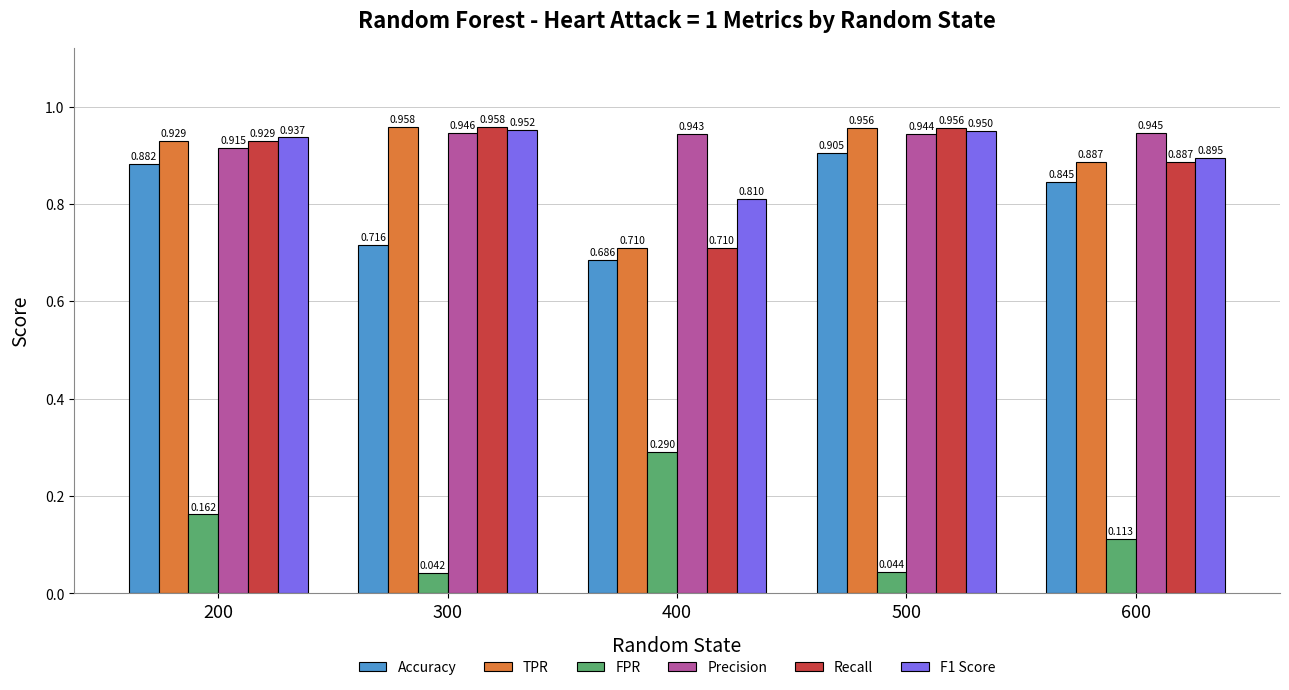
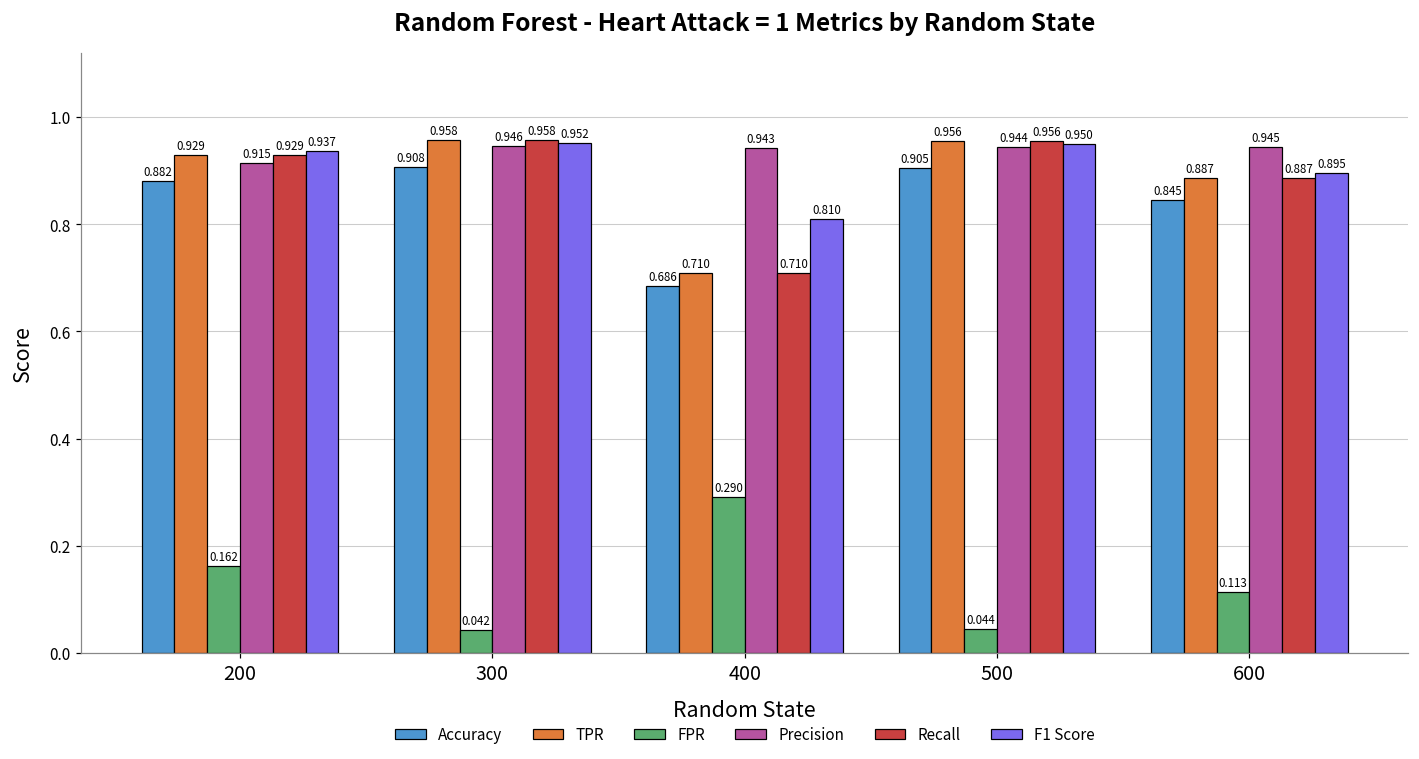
  {
    "Accuracy": {
      "200": 0.882,
-     "300": 0.716,
+     "300": 0.908,
      "400": 0.686,
      "500": 0.905,
      "600": 0.845
    },
    "TPR": {
      "200": 0.929,
      "300": 0.958,
      "400": 0.710,
      "500": 0.956,
      "600": 0.887
    },
    "FPR": {
      "200": 0.162,
      "300": 0.042,
      "400": 0.290,
      "500": 0.044,
      "600": 0.113
    },
    "Precision": {
      "200": 0.915,
      "300": 0.946,
      "400": 0.943,
      "500": 0.944,
      "600": 0.945
    },
    "Recall": {
      "200": 0.929,
      "300": 0.958,
      "400": 0.710,
      "500": 0.956,
      "600": 0.887
    },
    "F1 Score": {
      "200": 0.937,
      "300": 0.952,
      "400": 0.810,
      "500": 0.950,
      "600": 0.895
    }
  }
